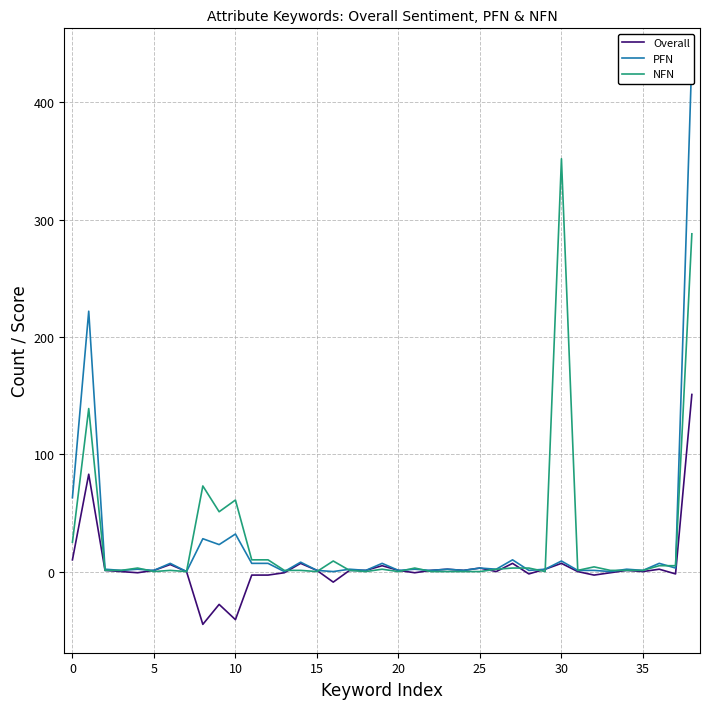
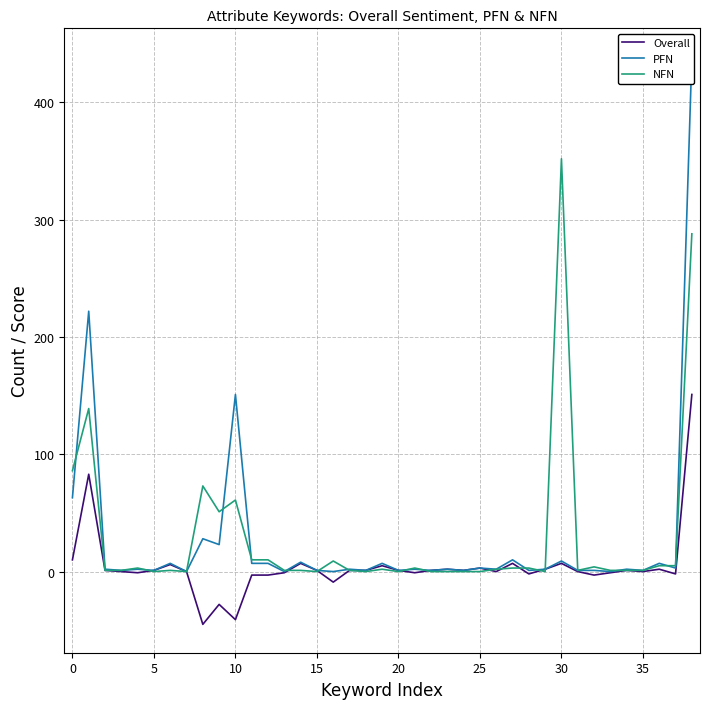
  {
    "Overall": {
      "0": 10,
      "10": -41
    },
    "PFN": {
      "0": 63,
-     "10": 32
+     "10": 151
    },
    "NFN": {
-     "0": 25,
+     "0": 86,
      "10": 61,
      "25": 0,
      "30": 352
    }
  }
